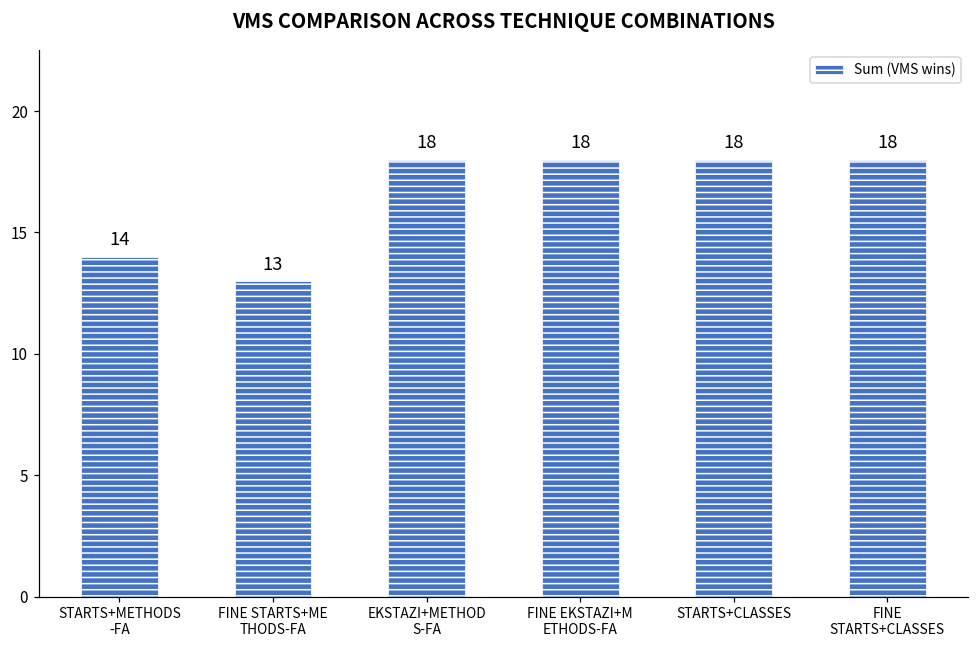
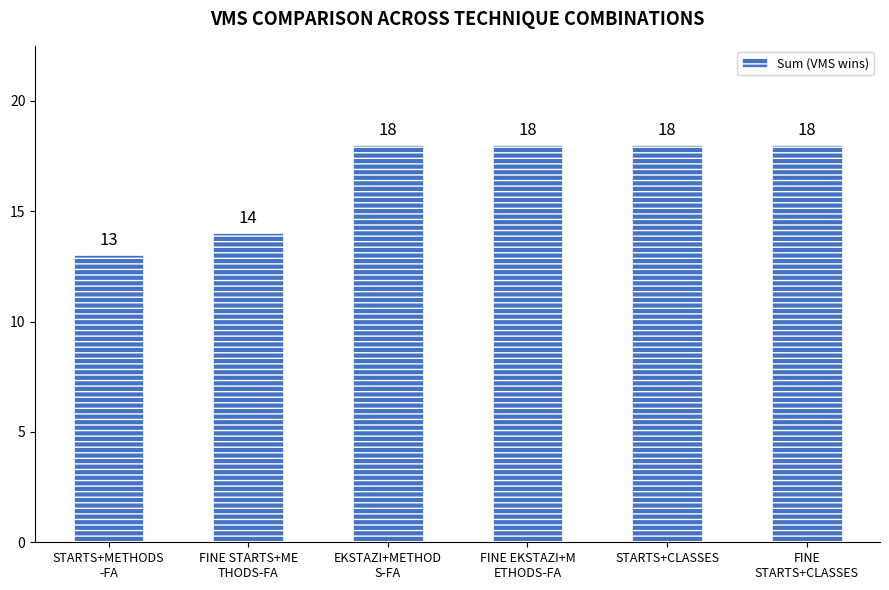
  {
-   "STARTS+METHODS -FA": 14,
-   "FINE STARTS+ME THODS-FA": 13,
+   "STARTS+METHODS -FA": 13,
+   "FINE STARTS+ME THODS-FA": 14,
    "EKSTAZI+METHOD S-FA": 18,
    "FINE EKSTAZI+M ETHODS-FA": 18,
    "STARTS+CLASSES": 18,
    "FINE STARTS+CLASSES": 18
  }
